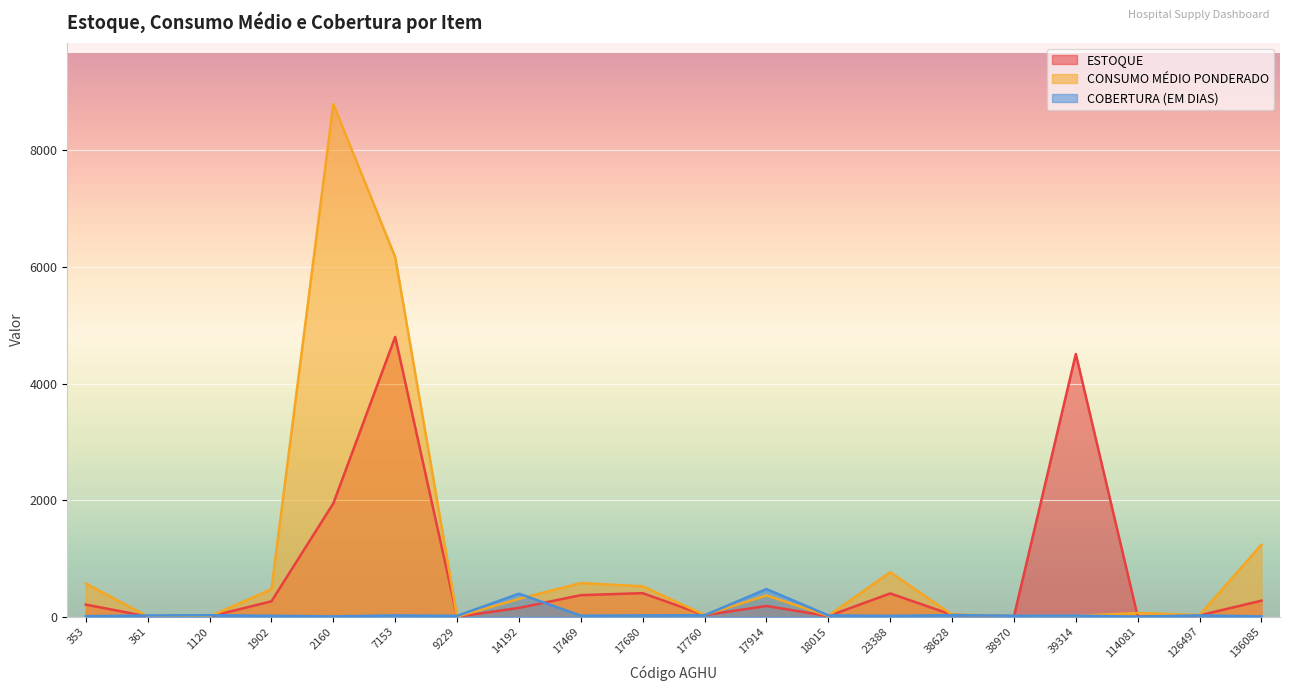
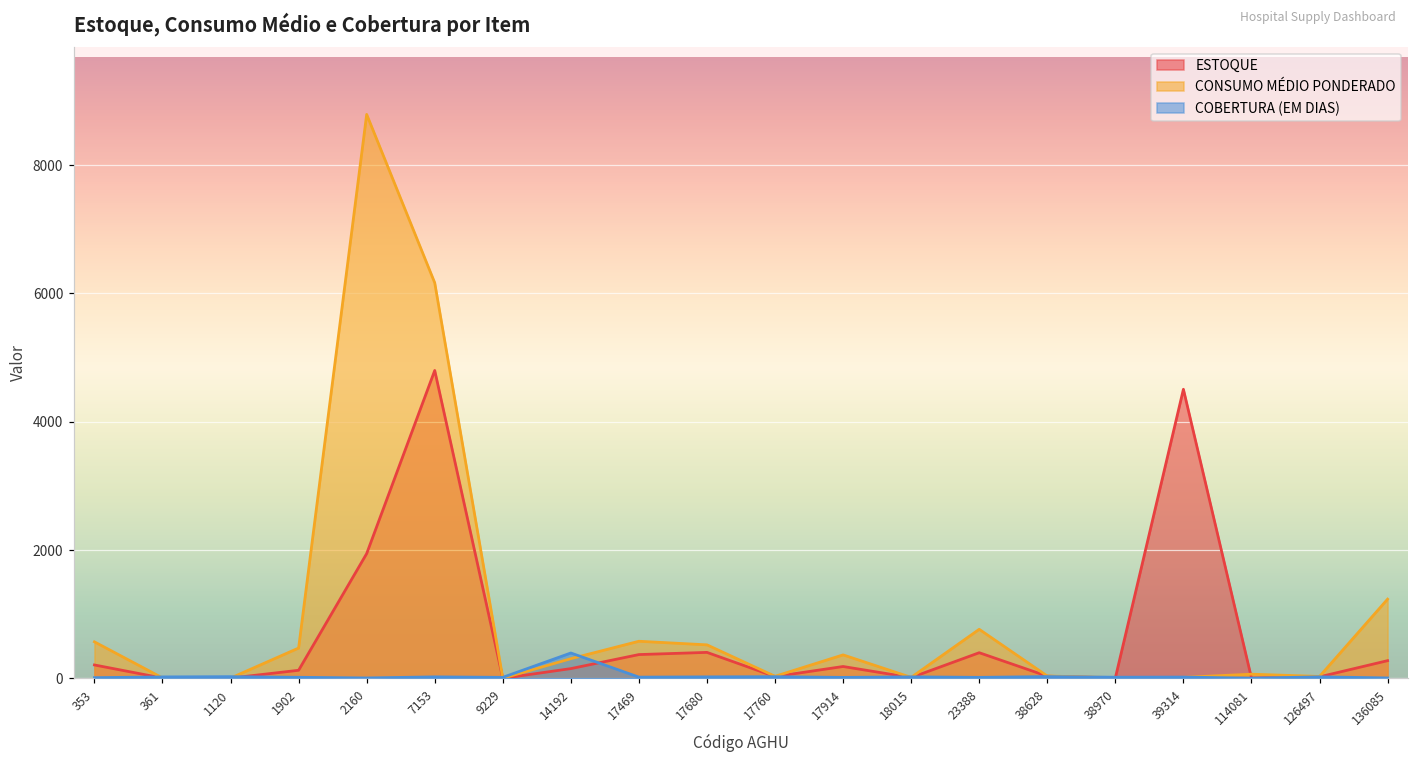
  {
    "ESTOQUE": {
      "353": 200,
-     "1902": 300,
+     "1902": 100,
      "2160": 1900,
      "7153": 4800,
      "14192": 200,
      "17469": 400,
      "17680": 400,
      "17914": 200,
      "23388": 400,
      "39314": 4500,
      "136085": 300
    },
    "CONSUMO MÉDIO PONDERADO": {
      "353": 600,
      "1902": 500,
      "2160": 8800,
      "7153": 6200,
      "14192": 300,
      "17469": 600,
      "17680": 500,
      "17914": 400,
      "23388": 800,
      "114081": 100,
      "136085": 1200
    },
    "COBERTURA (EM DIAS)": {
      "353": 0,
      "1902": 0,
      "2160": 0,
      "7153": 0,
      "14192": 400,
      "17469": 0,
      "17680": 0,
-     "17914": 500,
+     "17914": 0,
      "23388": 0,
      "136085": 0
    }
  }
